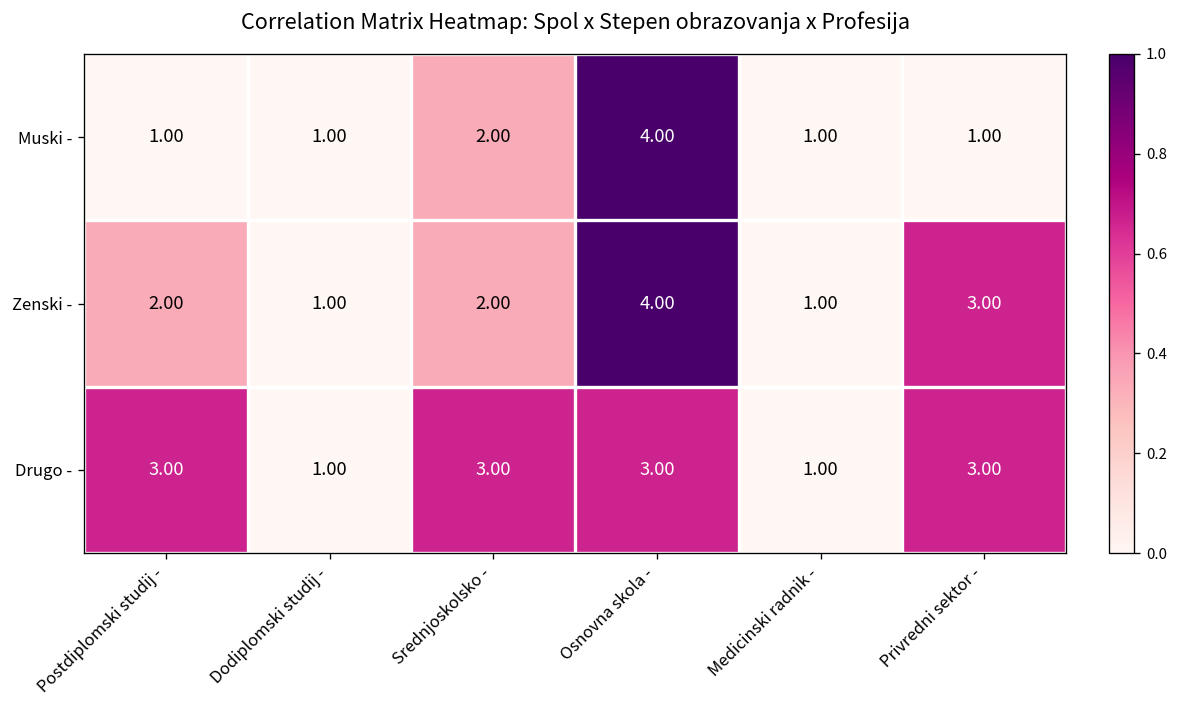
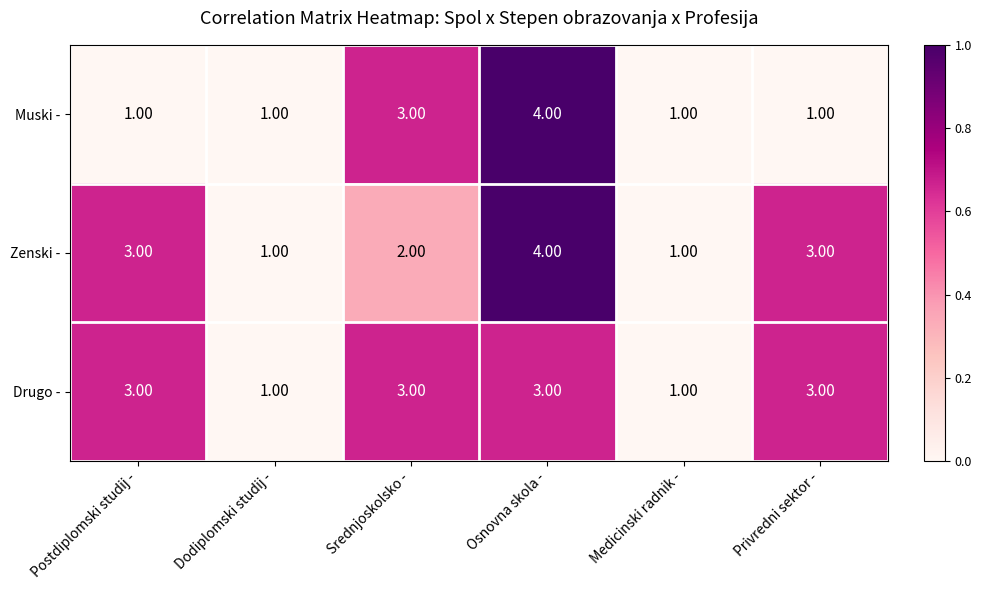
  {
    "Muski -": {
      "Postdiplomski studij -": 1.00,
      "Dodiplomski studij -": 1.00,
-     "Srednjoskolsko -": 2.00,
+     "Srednjoskolsko -": 3.00,
      "Osnovna skola -": 4.00,
      "Medicinski radnik -": 1.00,
      "Privredni sektor -": 1.00
    },
    "Zenski -": {
-     "Postdiplomski studij -": 2.00,
+     "Postdiplomski studij -": 3.00,
      "Dodiplomski studij -": 1.00,
      "Srednjoskolsko -": 2.00,
      "Osnovna skola -": 4.00,
      "Medicinski radnik -": 1.00,
      "Privredni sektor -": 3.00
    },
    "Drugo -": {
      "Postdiplomski studij -": 3.00,
      "Dodiplomski studij -": 1.00,
      "Srednjoskolsko -": 3.00,
      "Osnovna skola -": 3.00,
      "Medicinski radnik -": 1.00,
      "Privredni sektor -": 3.00
    }
  }
